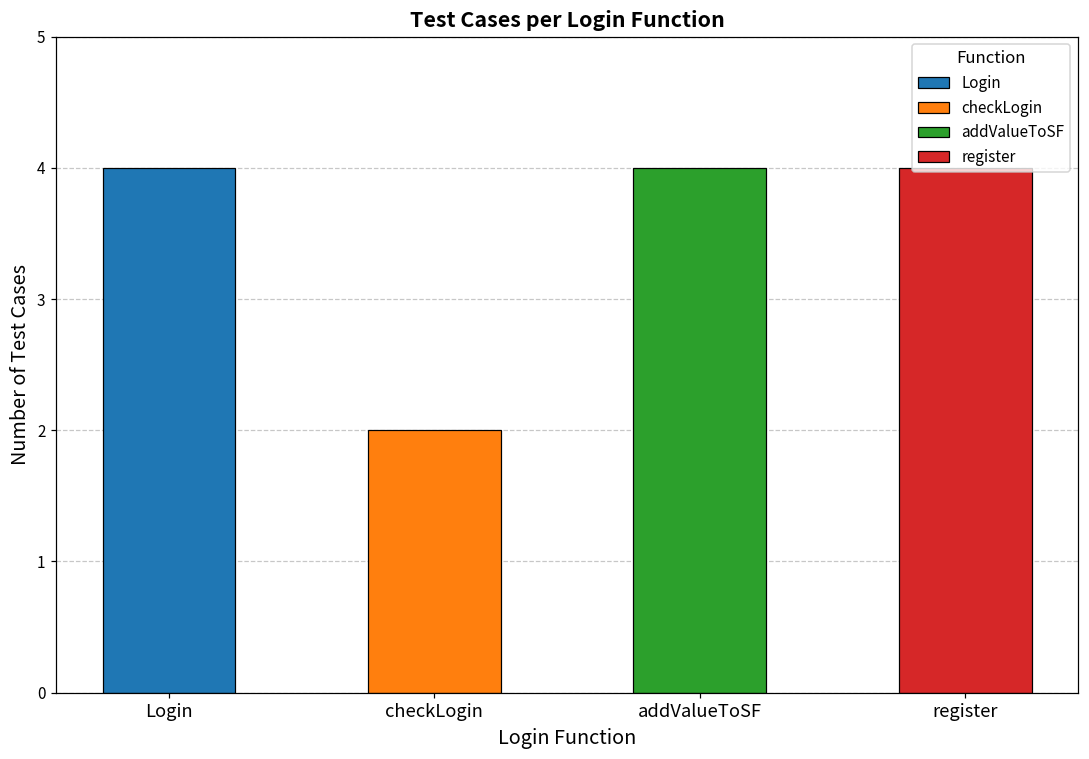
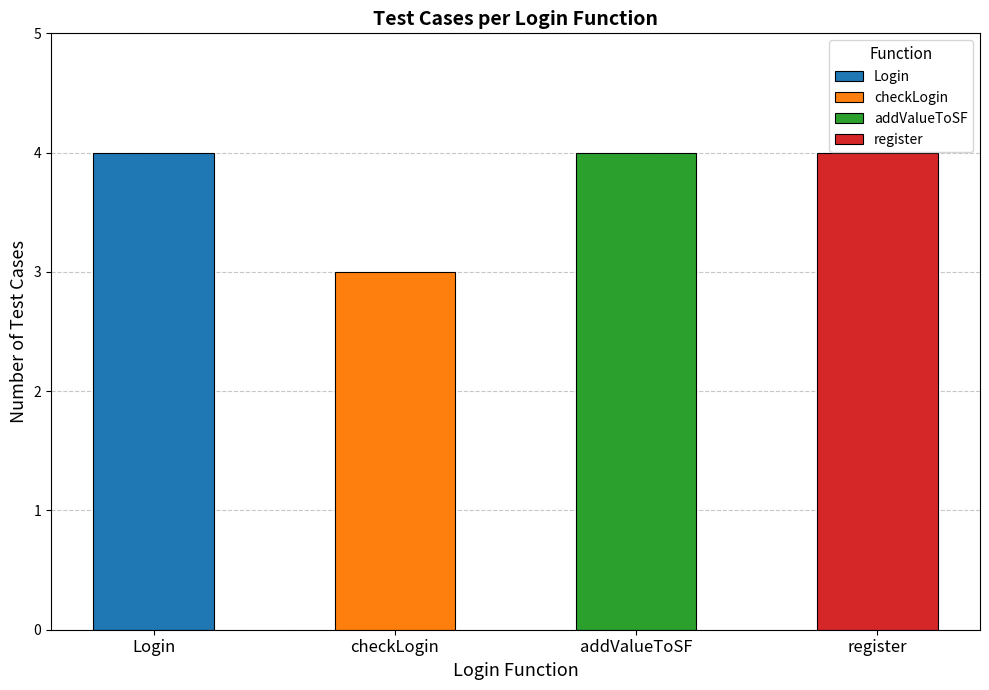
  {
    "Login": 4,
-   "checkLogin": 2,
+   "checkLogin": 3,
    "addValueToSF": 4,
    "register": 4
  }
